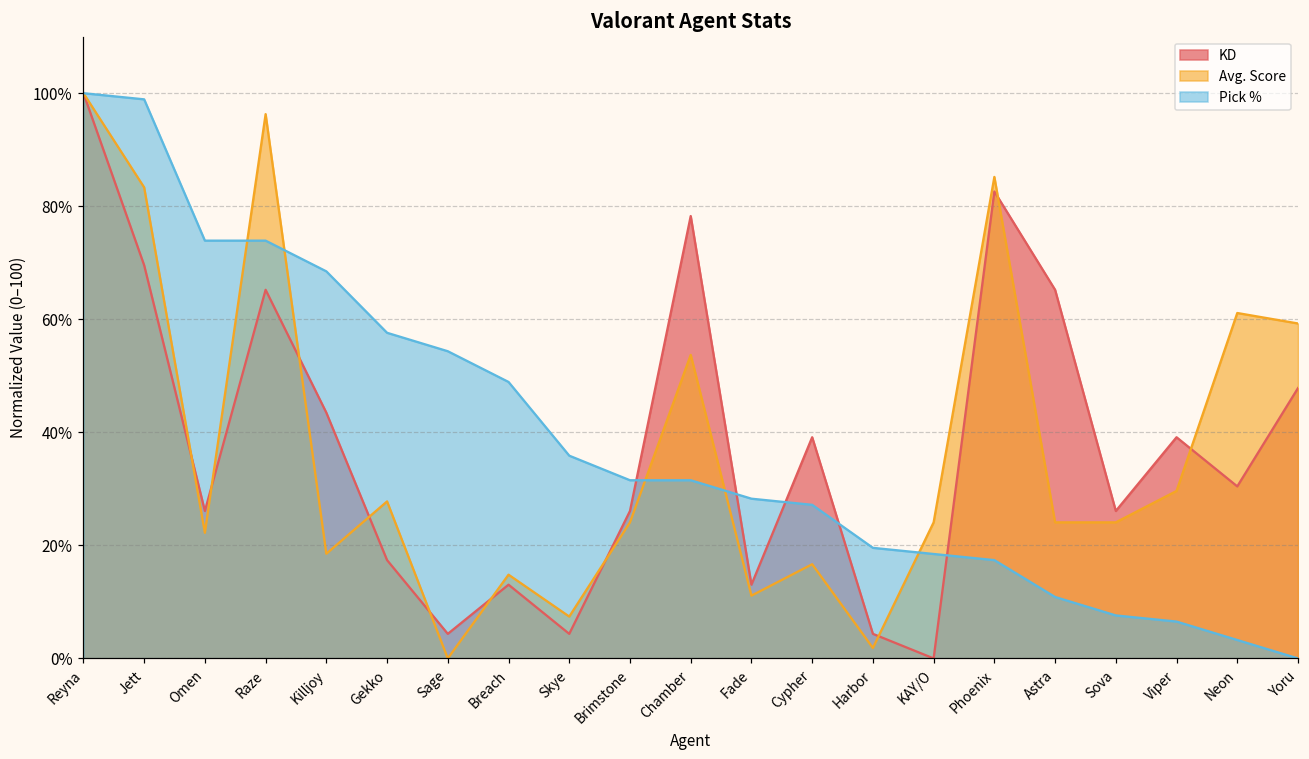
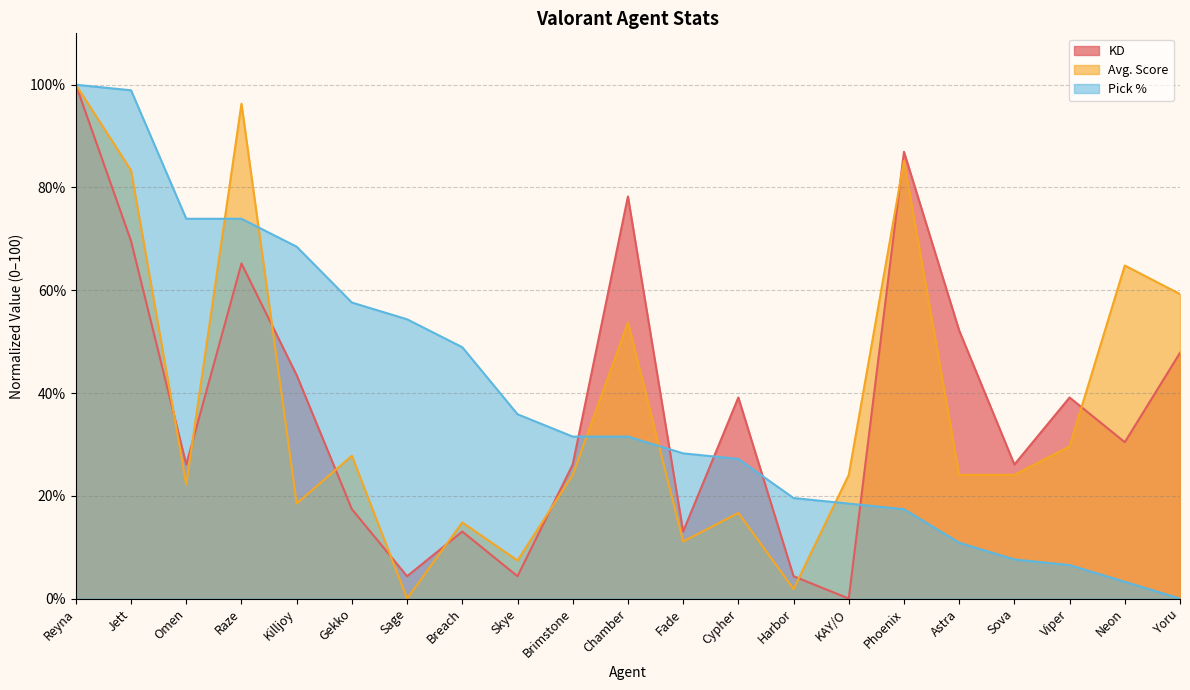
  {
    "KD": {
      "Jett": "70%",
      "Omen": "26%",
      "Raze": "65%",
      "Killjoy": "43%",
      "Gekko": "17%",
      "Sage": "4%",
      "Breach": "13%",
      "Skye": "4%",
      "Brimstone": "26%",
      "Chamber": "78%",
      "Fade": "13%",
      "Cypher": "39%",
      "Harbor": "4%",
      "KAY/O": "0%",
-     "Phoenix": "83%",
-     "Astra": "65%",
+     "Phoenix": "87%",
+     "Astra": "52%",
      "Sova": "26%",
      "Viper": "39%",
      "Neon": "30%",
      "Yoru": "48%"
    },
    "Avg. Score": {
      "Jett": "83%",
      "Omen": "22%",
      "Raze": "96%",
      "Killjoy": "19%",
      "Gekko": "28%",
      "Sage": "0%",
      "Breach": "15%",
      "Skye": "7%",
      "Brimstone": "24%",
      "Chamber": "54%",
      "Fade": "11%",
      "Cypher": "17%",
      "Harbor": "2%",
      "KAY/O": "24%",
      "Phoenix": "85%",
      "Astra": "24%",
      "Sova": "24%",
      "Viper": "30%",
-     "Neon": "61%",
+     "Neon": "65%",
      "Yoru": "59%"
    },
    "Pick %": {
      "Jett": "99%",
      "Omen": "74%",
      "Raze": "74%",
      "Killjoy": "68%",
      "Gekko": "58%",
      "Sage": "54%",
      "Breach": "49%",
      "Skye": "36%",
      "Brimstone": "32%",
      "Chamber": "32%",
      "Fade": "28%",
      "Cypher": "27%",
      "Harbor": "20%",
      "KAY/O": "18%",
      "Phoenix": "17%",
      "Astra": "11%",
      "Sova": "8%",
      "Viper": "7%",
      "Neon": "3%",
      "Yoru": "0%"
    }
  }
